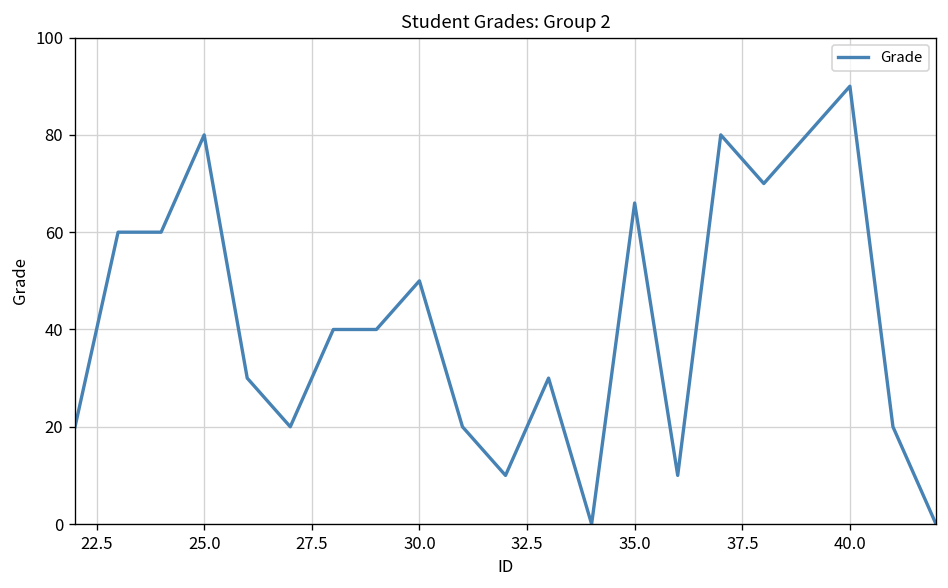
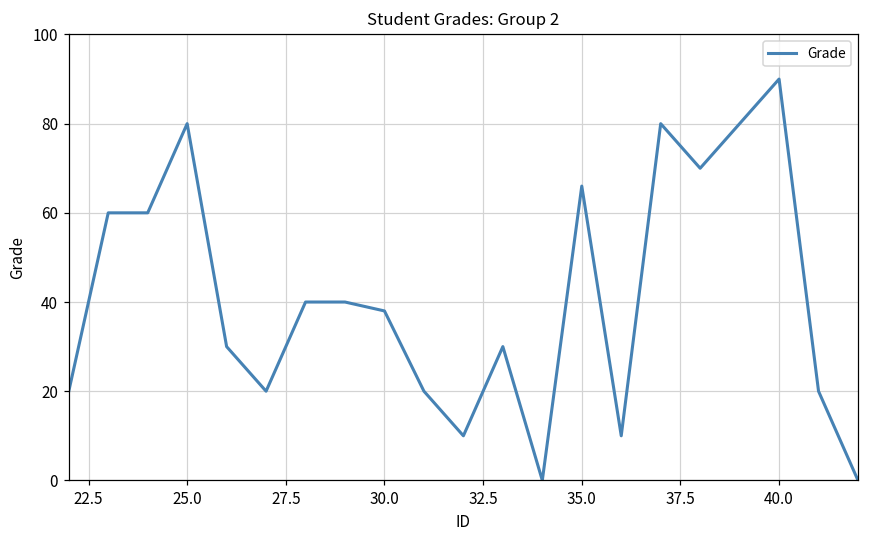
  {
    "25.0": 80,
-   "30.0": 50,
+   "30.0": 38,
    "35.0": 66,
    "40.0": 90
  }
